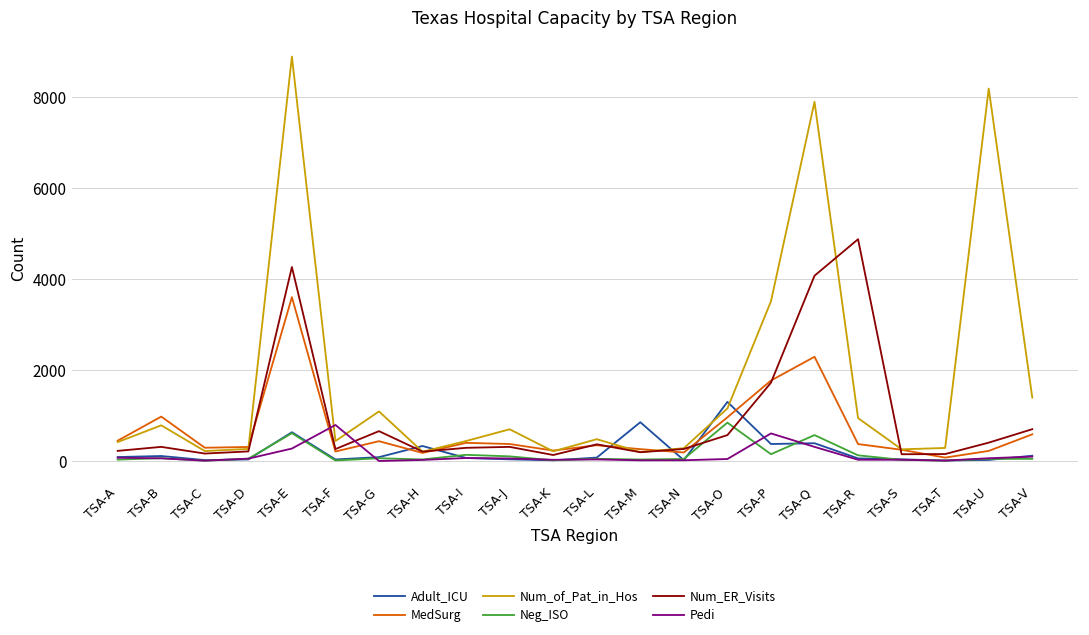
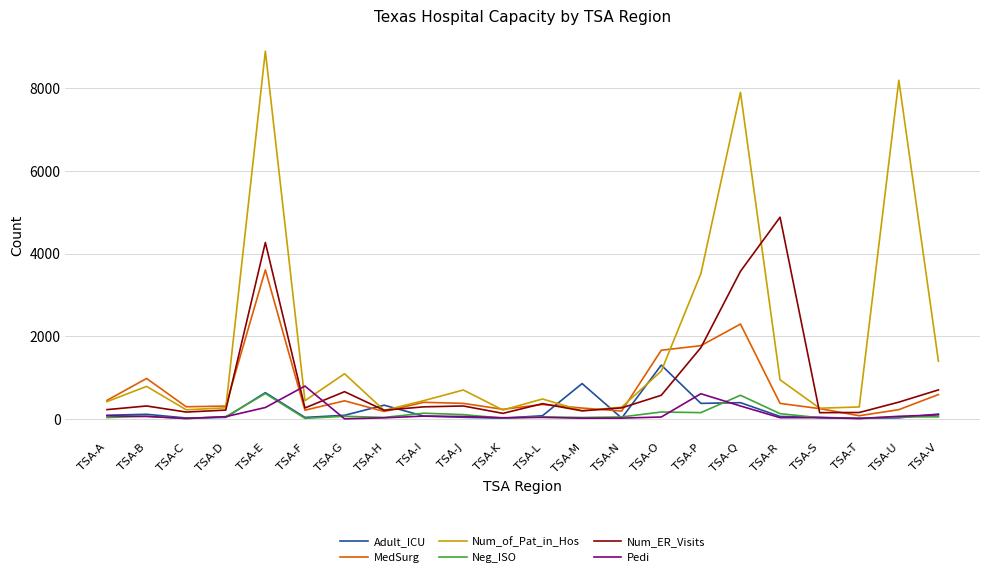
  {
    "Adult_ICU": {
      "TSA-H": 300,
      "TSA-M": 900,
      "TSA-O": 1300,
      "TSA-P": 400,
      "TSA-Q": 400
    },
    "MedSurg": {
      "TSA-B": 1000,
      "TSA-C": 300,
      "TSA-E": 3600,
      "TSA-G": 400,
      "TSA-J": 400,
      "TSA-M": 300,
      "TSA-N": 200,
-     "TSA-O": 1000,
+     "TSA-O": 1700,
      "TSA-Q": 2300,
      "TSA-R": 400,
      "TSA-T": 100,
      "TSA-U": 200,
      "TSA-V": 600
    },
    "Num_of_Pat_in_Hos": {
      "TSA-B": 800,
      "TSA-E": 8900,
      "TSA-F": 400,
      "TSA-G": 1100,
      "TSA-J": 700,
      "TSA-L": 500,
      "TSA-O": 1200,
      "TSA-P": 3500,
      "TSA-Q": 7900,
      "TSA-R": 900,
      "TSA-T": 300,
      "TSA-U": 8200,
      "TSA-V": 1400
    },
    "Neg_ISO": {
      "TSA-I": 100,
-     "TSA-O": 800,
+     "TSA-O": 200,
      "TSA-P": 200,
      "TSA-Q": 600,
      "TSA-R": 100
    },
    "Num_ER_Visits": {
      "TSA-A": 200,
      "TSA-B": 300,
      "TSA-E": 4300,
      "TSA-G": 700,
      "TSA-I": 300,
      "TSA-J": 300,
      "TSA-K": 100,
      "TSA-O": 600,
-     "TSA-Q": 4100,
+     "TSA-Q": 3600,
      "TSA-R": 4900,
      "TSA-S": 100,
      "TSA-T": 200,
      "TSA-U": 400,
      "TSA-V": 700
    },
    "Pedi": {
      "TSA-E": 300,
      "TSA-F": 800,
      "TSA-G": 0,
      "TSA-O": 0,
      "TSA-P": 600,
      "TSA-Q": 300
    }
  }
